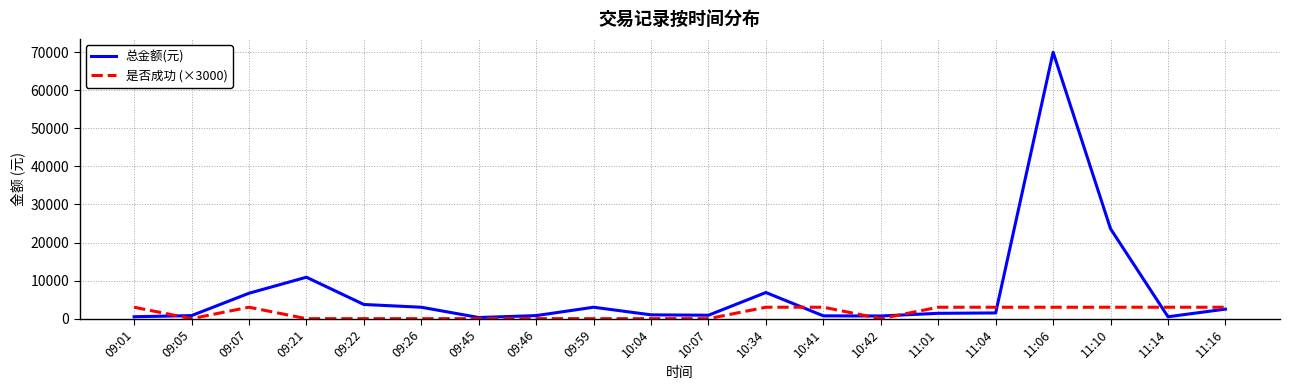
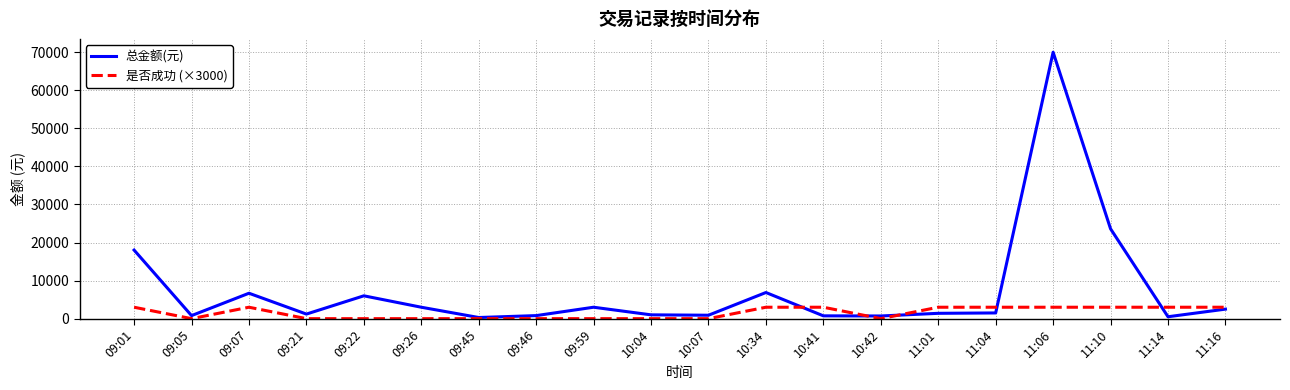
  {
    "总金额(元)": {
-     "09:01": 1000,
+     "09:01": 18000,
      "09:05": 1000,
      "09:07": 7000,
-     "09:21": 11000,
-     "09:22": 4000,
+     "09:21": 1000,
+     "09:22": 6000,
      "09:26": 3000,
      "09:46": 1000,
      "09:59": 3000,
      "10:04": 1000,
      "10:07": 1000,
      "10:34": 7000,
      "10:41": 1000,
      "10:42": 1000,
      "11:01": 1000,
      "11:04": 2000,
      "11:06": 70000,
      "11:10": 24000,
      "11:14": 1000
    },
    "是否成功 (×3000)": {
      "09:01": 3000,
      "09:05": 0,
      "09:07": 3000,
      "09:21": 0,
      "09:22": 0,
      "09:26": 0,
      "09:46": 0,
      "09:59": 0,
      "10:04": 0,
      "10:07": 0,
      "10:34": 3000,
      "10:41": 3000,
      "10:42": 0,
      "11:01": 3000,
      "11:04": 3000,
      "11:06": 3000,
      "11:10": 3000,
      "11:14": 3000
    }
  }
